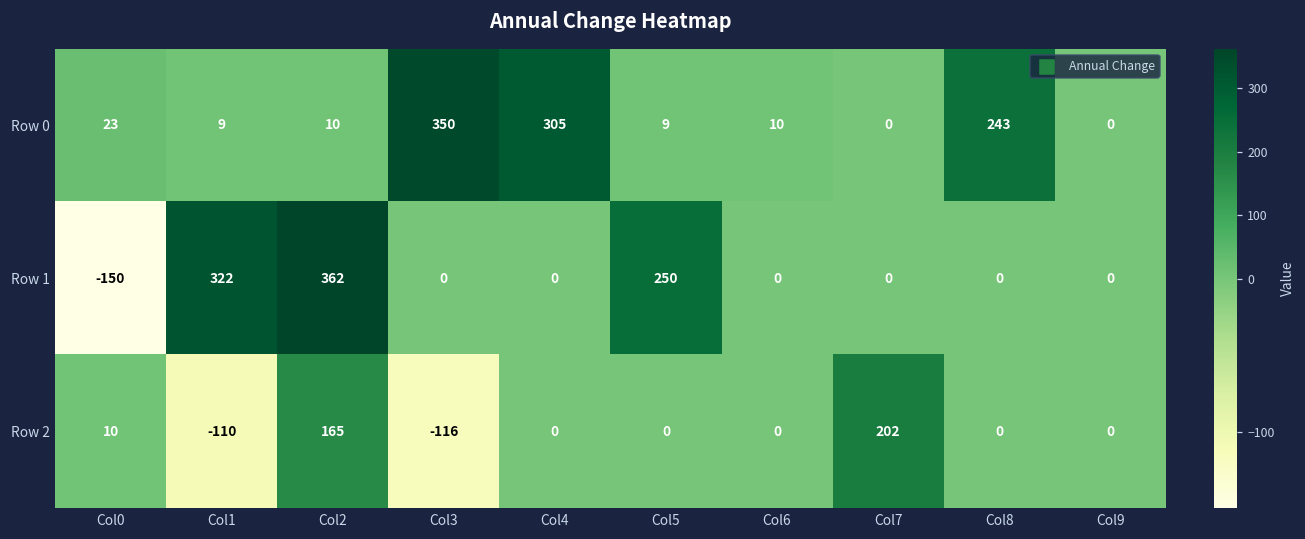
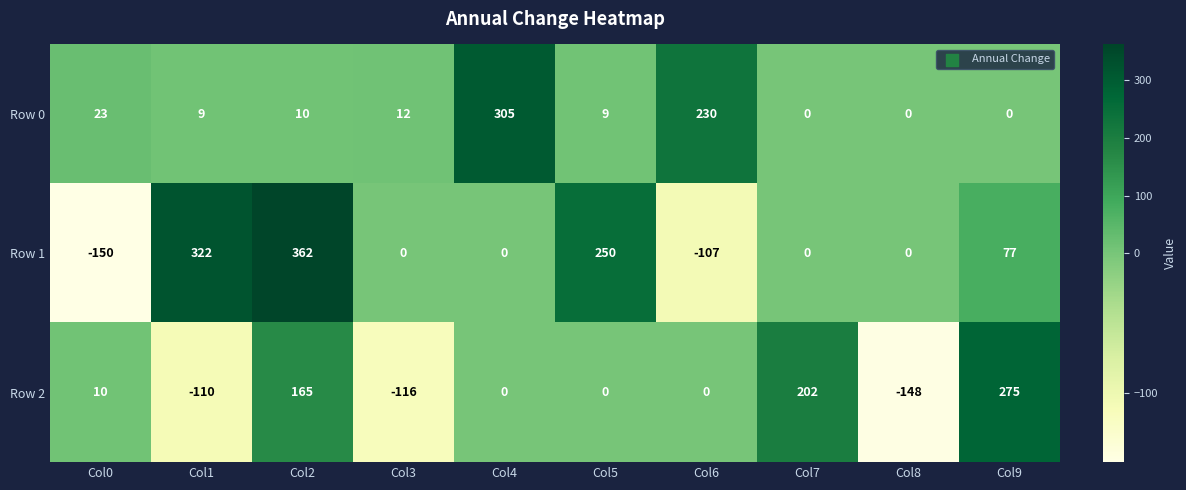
  {
    "Row 0": {
      "Col0": 23,
      "Col1": 9,
      "Col2": 10,
-     "Col3": 350,
+     "Col3": 12,
      "Col4": 305,
      "Col5": 9,
-     "Col6": 10,
+     "Col6": 230,
      "Col7": 0,
-     "Col8": 243,
+     "Col8": 0,
      "Col9": 0
    },
    "Row 1": {
      "Col0": -150,
      "Col1": 322,
      "Col2": 362,
      "Col3": 0,
      "Col4": 0,
      "Col5": 250,
-     "Col6": 0,
+     "Col6": -107,
      "Col7": 0,
      "Col8": 0,
-     "Col9": 0
+     "Col9": 77
    },
    "Row 2": {
      "Col0": 10,
      "Col1": -110,
      "Col2": 165,
      "Col3": -116,
      "Col4": 0,
      "Col5": 0,
      "Col6": 0,
      "Col7": 202,
-     "Col8": 0,
-     "Col9": 0
+     "Col8": -148,
+     "Col9": 275
    }
  }
